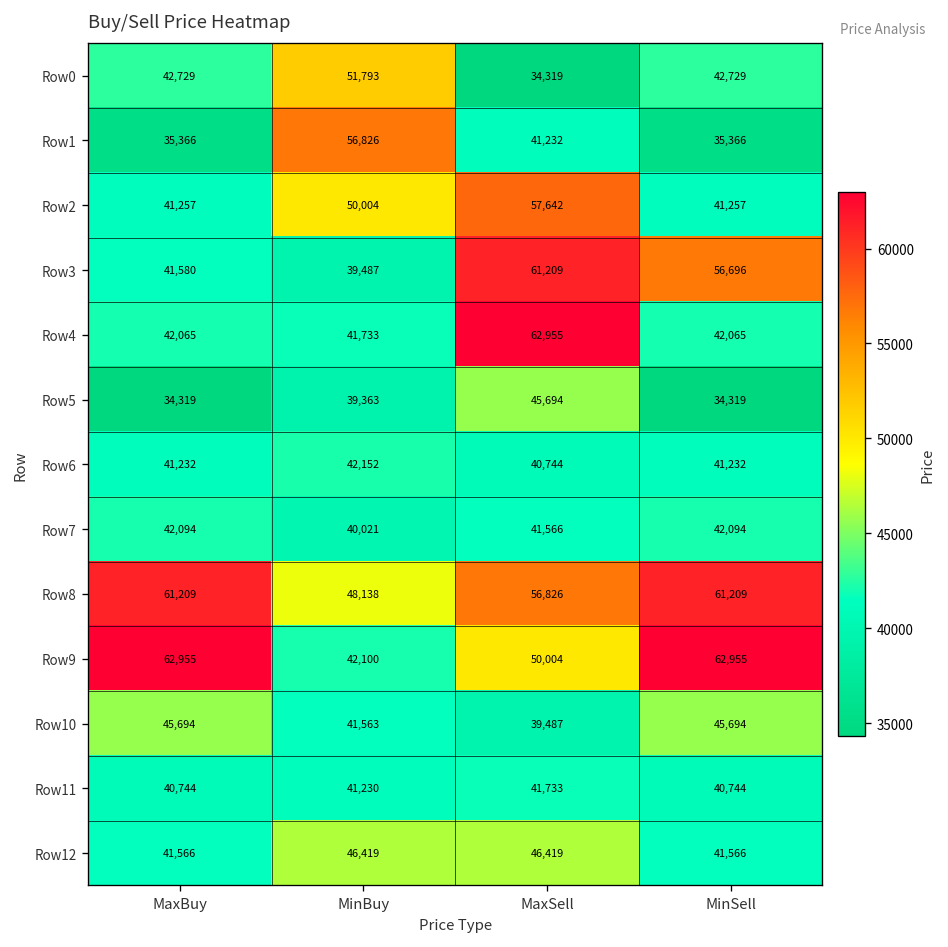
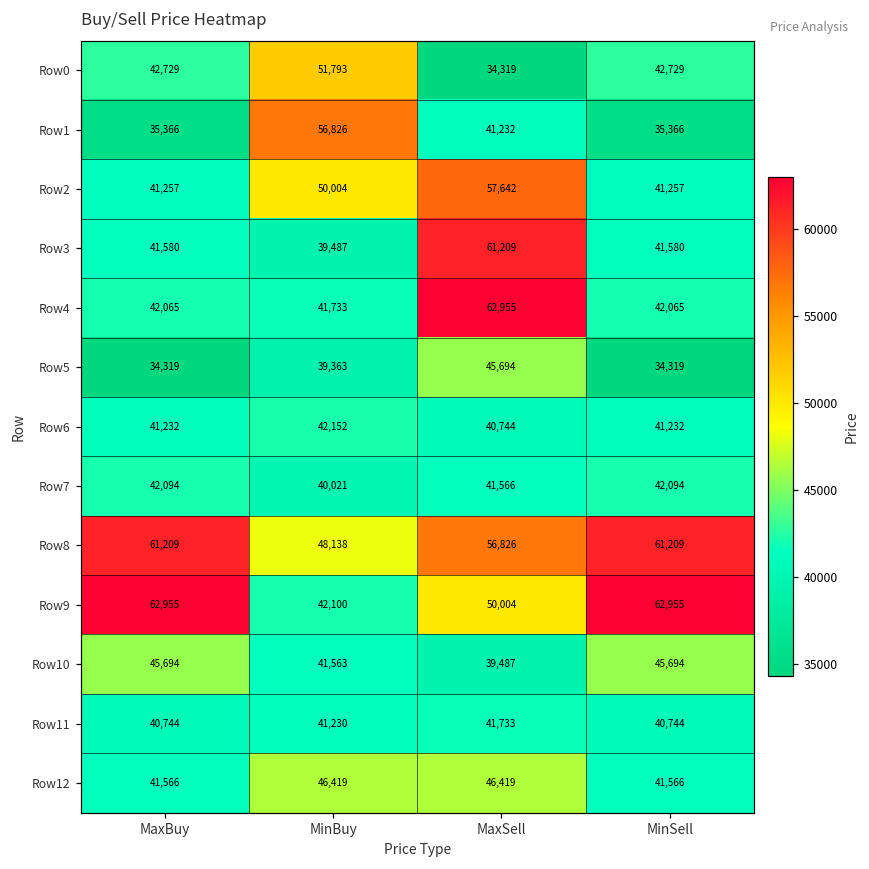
  {
    "Row0": {
      "MaxBuy": "42,729",
      "MinBuy": "51,793",
      "MaxSell": "34,319",
      "MinSell": "42,729"
    },
    "Row1": {
      "MaxBuy": "35,366",
      "MinBuy": "56,826",
      "MaxSell": "41,232",
      "MinSell": "35,366"
    },
    "Row2": {
      "MaxBuy": "41,257",
      "MinBuy": "50,004",
      "MaxSell": "57,642",
      "MinSell": "41,257"
    },
    "Row3": {
      "MaxBuy": "41,580",
      "MinBuy": "39,487",
      "MaxSell": "61,209",
-     "MinSell": "56,696"
+     "MinSell": "41,580"
    },
    "Row4": {
      "MaxBuy": "42,065",
      "MinBuy": "41,733",
      "MaxSell": "62,955",
      "MinSell": "42,065"
    },
    "Row5": {
      "MaxBuy": "34,319",
      "MinBuy": "39,363",
      "MaxSell": "45,694",
      "MinSell": "34,319"
    },
    "Row6": {
      "MaxBuy": "41,232",
      "MinBuy": "42,152",
      "MaxSell": "40,744",
      "MinSell": "41,232"
    },
    "Row7": {
      "MaxBuy": "42,094",
      "MinBuy": "40,021",
      "MaxSell": "41,566",
      "MinSell": "42,094"
    },
    "Row8": {
      "MaxBuy": "61,209",
      "MinBuy": "48,138",
      "MaxSell": "56,826",
      "MinSell": "61,209"
    },
    "Row9": {
      "MaxBuy": "62,955",
      "MinBuy": "42,100",
      "MaxSell": "50,004",
      "MinSell": "62,955"
    },
    "Row10": {
      "MaxBuy": "45,694",
      "MinBuy": "41,563",
      "MaxSell": "39,487",
      "MinSell": "45,694"
    },
    "Row11": {
      "MaxBuy": "40,744",
      "MinBuy": "41,230",
      "MaxSell": "41,733",
      "MinSell": "40,744"
    },
    "Row12": {
      "MaxBuy": "41,566",
      "MinBuy": "46,419",
      "MaxSell": "46,419",
      "MinSell": "41,566"
    }
  }
